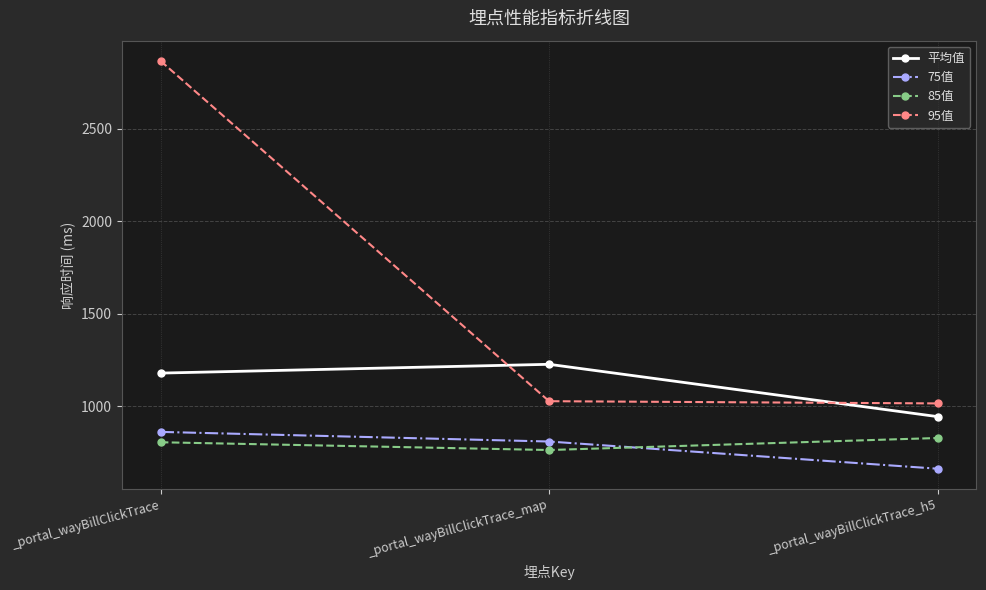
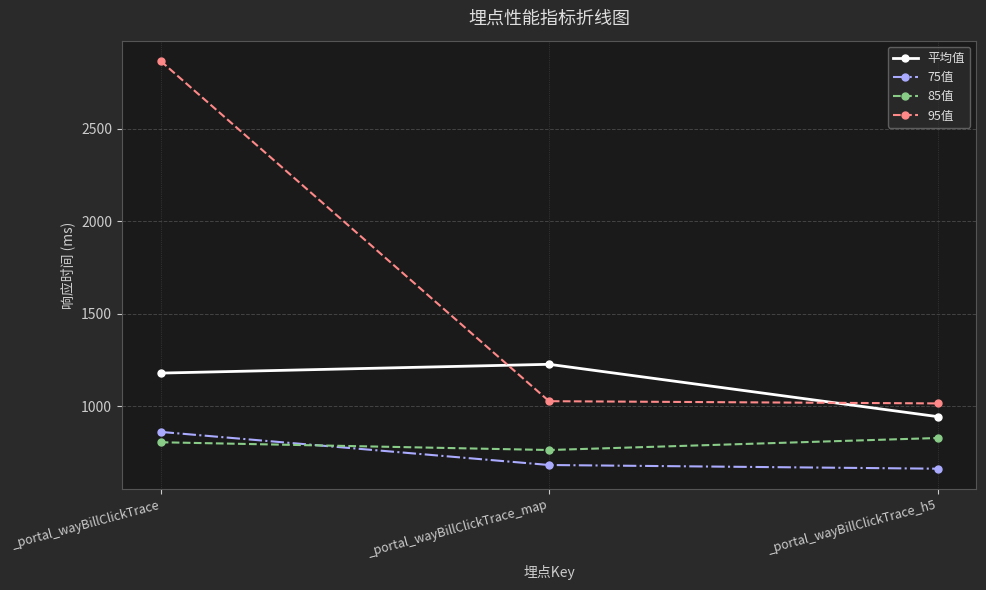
  {
    "平均值": {
      "_portal_wayBillClickTrace": 1180,
      "_portal_wayBillClickTrace_map": 1230,
      "_portal_wayBillClickTrace_h5": 940
    },
    "75值": {
      "_portal_wayBillClickTrace": 860,
-     "_portal_wayBillClickTrace_map": 810,
+     "_portal_wayBillClickTrace_map": 680,
      "_portal_wayBillClickTrace_h5": 660
    },
    "85值": {
      "_portal_wayBillClickTrace": 810,
      "_portal_wayBillClickTrace_map": 760,
      "_portal_wayBillClickTrace_h5": 830
    },
    "95值": {
      "_portal_wayBillClickTrace": 2870,
      "_portal_wayBillClickTrace_map": 1030,
      "_portal_wayBillClickTrace_h5": 1020
    }
  }
